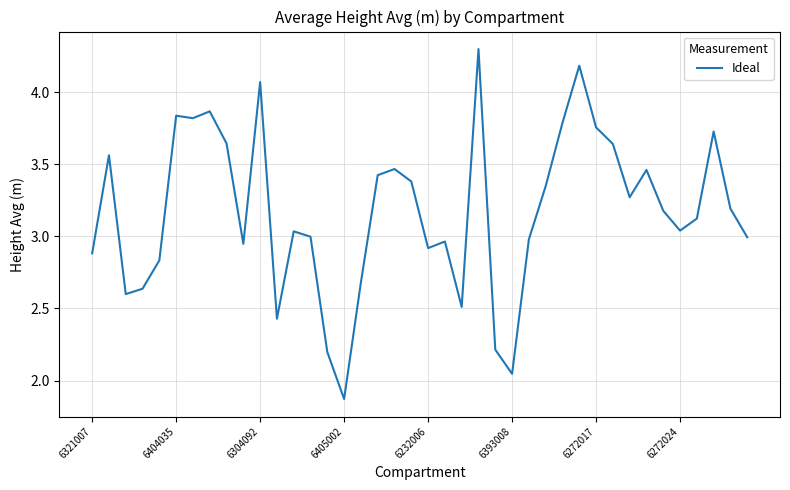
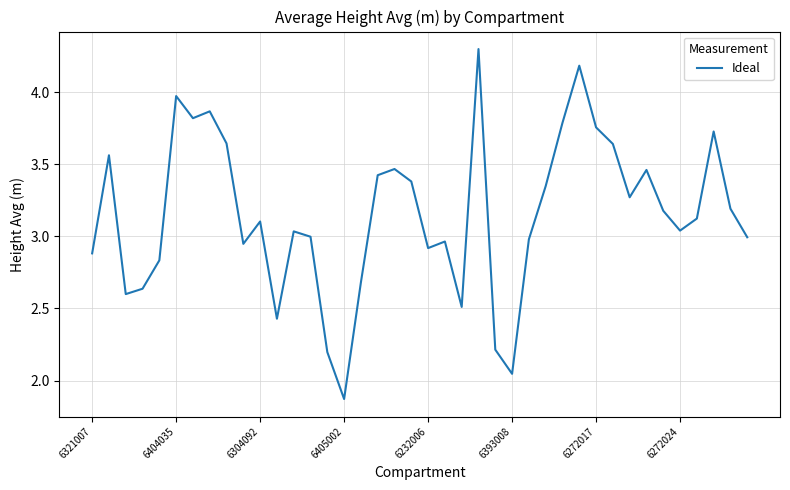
  {
    "6321007": 2.88,
-   "6404035": 3.84,
-   "6304092": 4.07,
+   "6404035": 3.97,
+   "6304092": 3.10,
    "6405002": 1.87,
    "6232006": 2.92,
    "6393008": 2.05,
    "6272017": 3.76,
    "6272024": 3.04
  }
